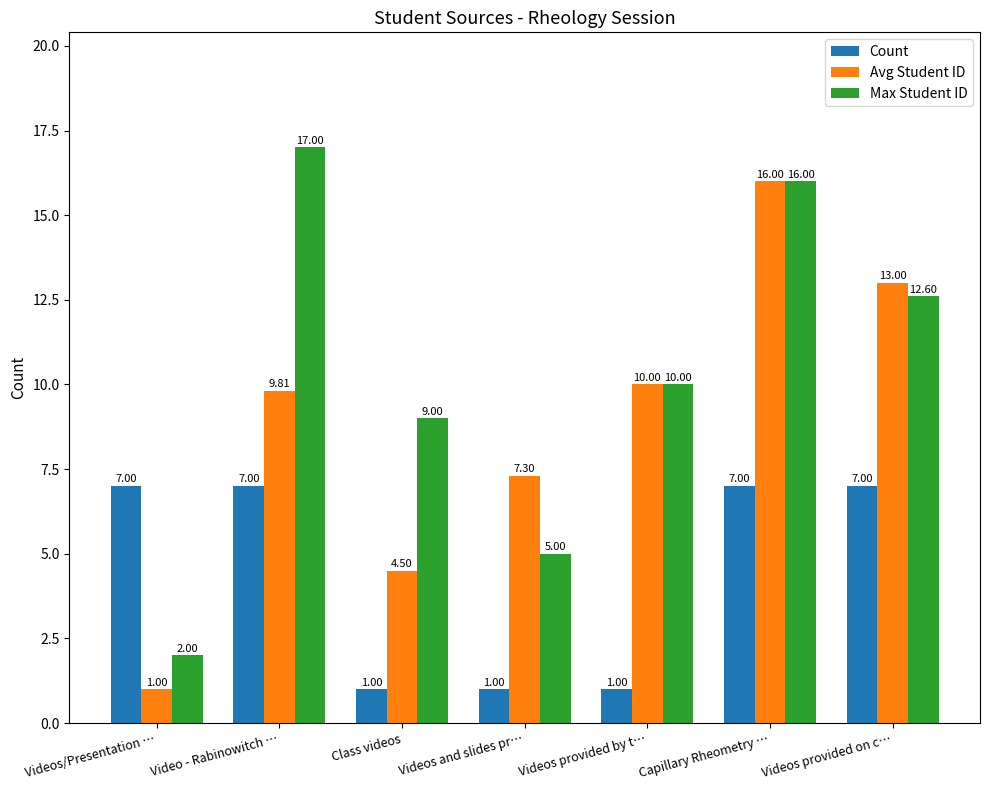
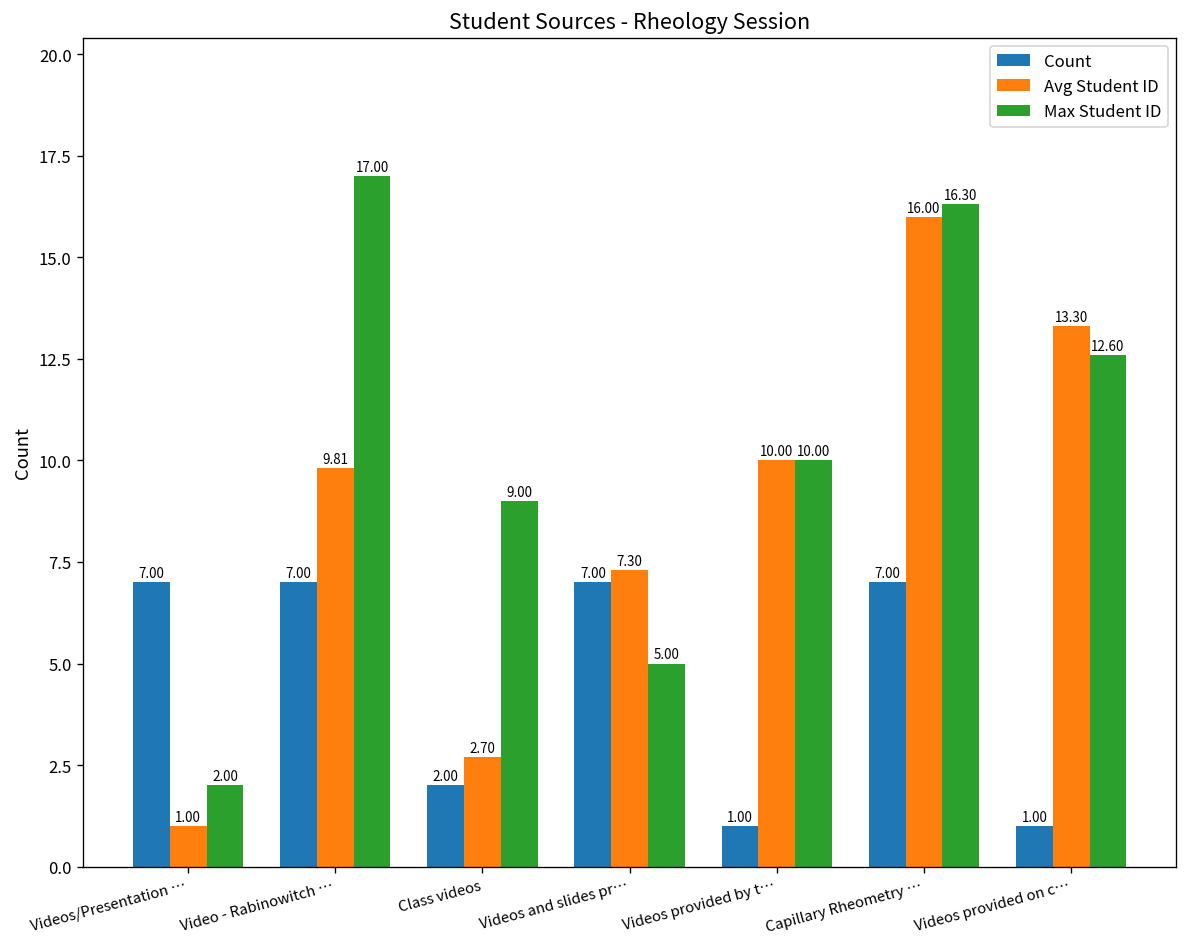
  {
    "Count": {
      "Videos/Presentation …": 7.00,
      "Video - Rabinowitch …": 7.00,
-     "Class videos": 1.00,
-     "Videos and slides pr…": 1.00,
+     "Class videos": 2.00,
+     "Videos and slides pr…": 7.00,
      "Videos provided by t…": 1.00,
      "Capillary Rheometry …": 7.00,
-     "Videos provided on c…": 7.00
+     "Videos provided on c…": 1.00
    },
    "Avg Student ID": {
      "Videos/Presentation …": 1.00,
      "Video - Rabinowitch …": 9.81,
-     "Class videos": 4.50,
+     "Class videos": 2.70,
      "Videos and slides pr…": 7.30,
      "Videos provided by t…": 10.00,
      "Capillary Rheometry …": 16.00,
-     "Videos provided on c…": 13.00
+     "Videos provided on c…": 13.30
    },
    "Max Student ID": {
      "Videos/Presentation …": 2.00,
      "Video - Rabinowitch …": 17.00,
      "Class videos": 9.00,
      "Videos and slides pr…": 5.00,
      "Videos provided by t…": 10.00,
-     "Capillary Rheometry …": 16.00,
+     "Capillary Rheometry …": 16.30,
      "Videos provided on c…": 12.60
    }
  }
